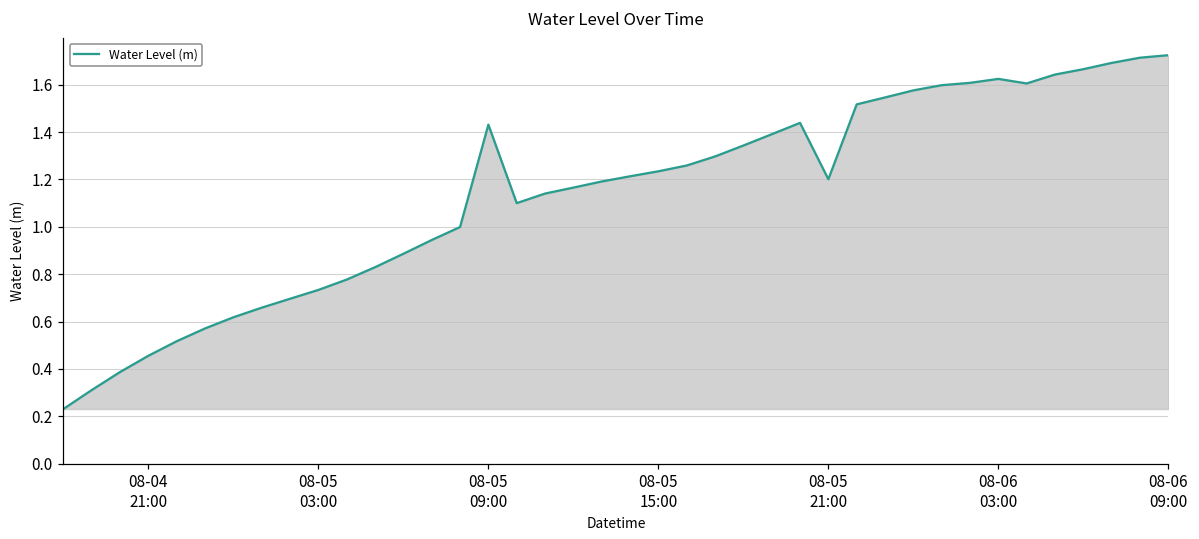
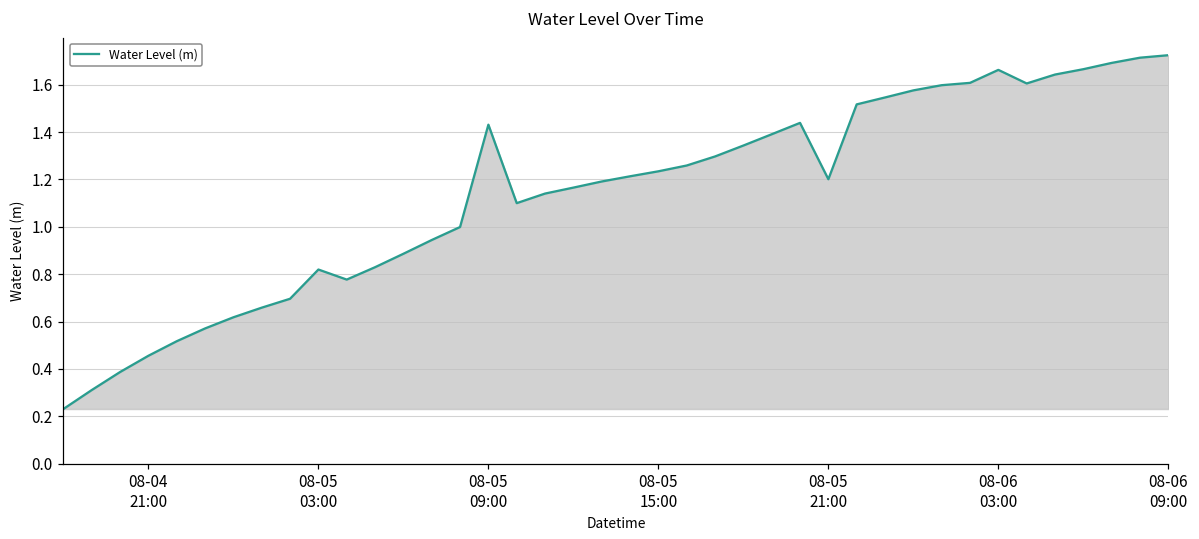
  {
    "08-04 21:00": 0.46,
-   "08-05 03:00": 0.73,
+   "08-05 03:00": 0.82,
    "08-05 09:00": 1.43,
    "08-05 15:00": 1.23,
    "08-05 21:00": 1.20,
-   "08-06 03:00": 1.62,
+   "08-06 03:00": 1.66,
    "08-06 09:00": 1.72
  }
